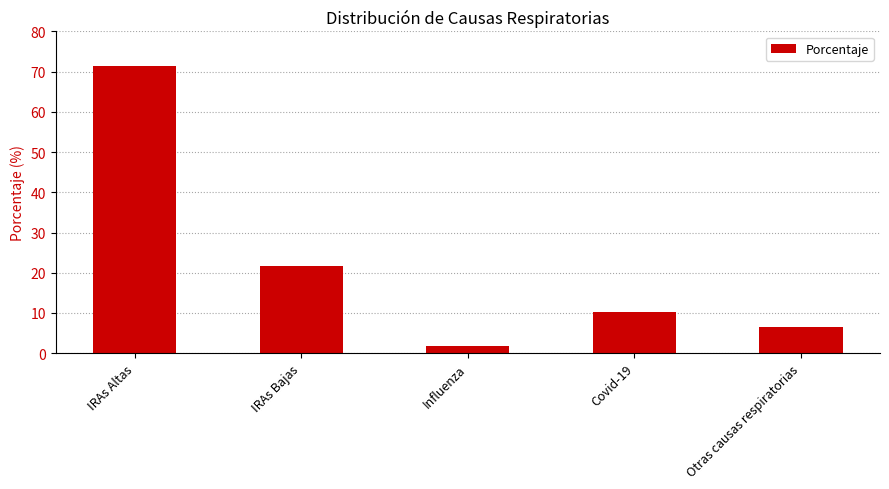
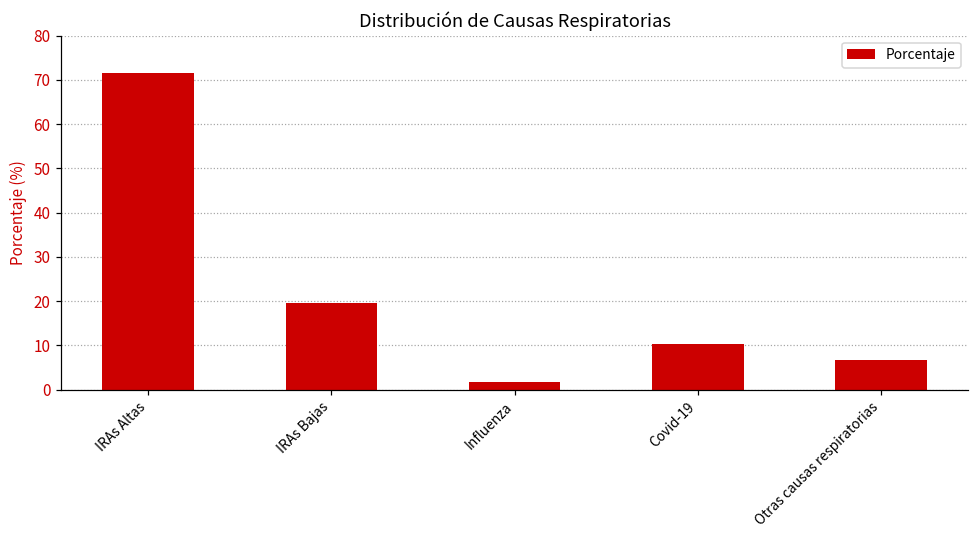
  {
    "IRAs Altas": 71,
-   "IRAs Bajas": 22,
+   "IRAs Bajas": 20,
    "Influenza": 2,
    "Covid-19": 10,
    "Otras causas respiratorias": 7
  }
